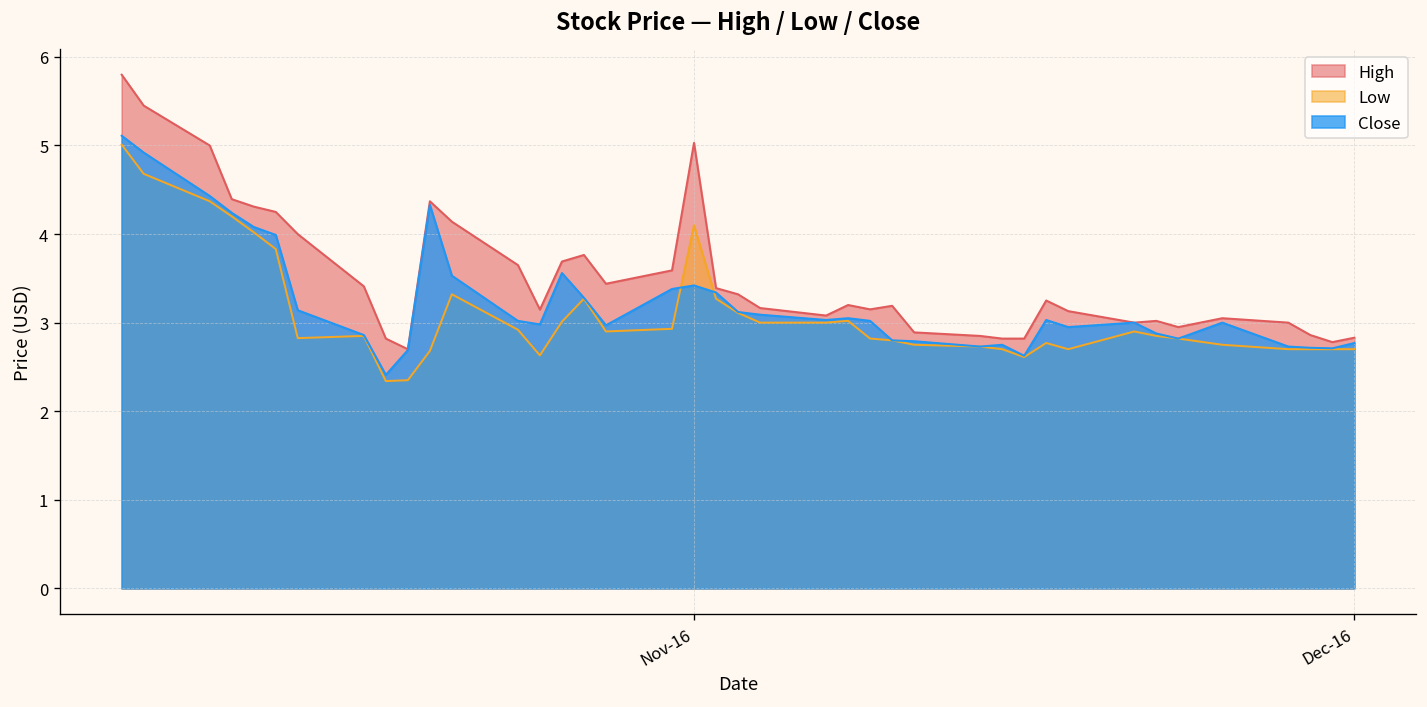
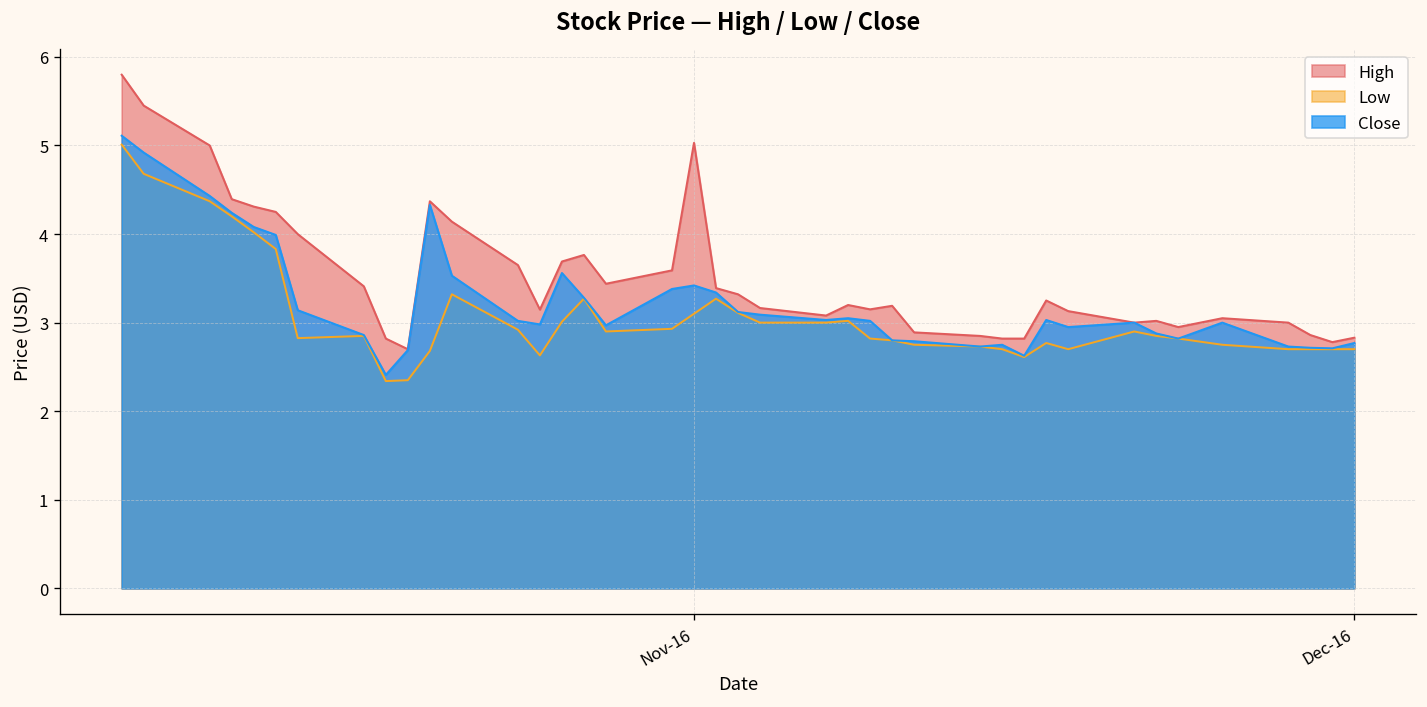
  {
    "High": {
      "Nov-16": 5.0,
      "Dec-16": 2.8
    },
    "Low": {
-     "Nov-16": 4.1,
+     "Nov-16": 3.1,
      "Dec-16": 2.7
    },
    "Close": {
      "Nov-16": 3.4,
      "Dec-16": 2.8
    }
  }
